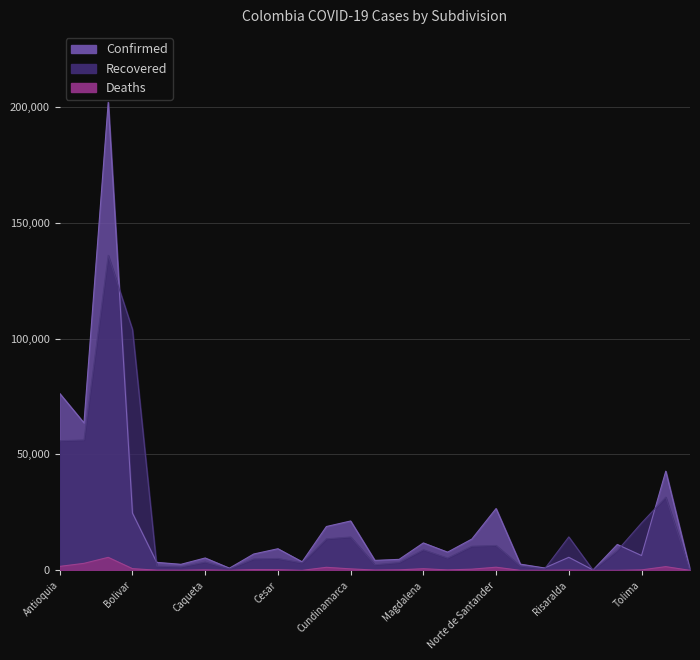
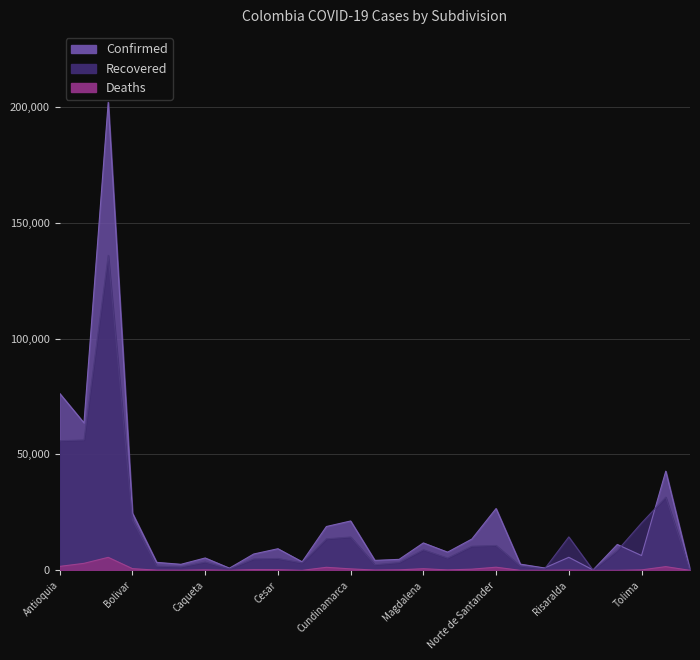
  {
    "Recovered": {
      "Antioquia": "56,000",
-     "Bolivar": "104,000",
+     "Bolivar": "22,000",
      "Caqueta": "4,000",
      "Cesar": "5,000",
      "Cundinamarca": "14,000",
      "Magdalena": "9,000",
      "Norte de Santander": "11,000",
      "Risaralda": "14,000",
      "Tolima": "20,000"
    }
  }
